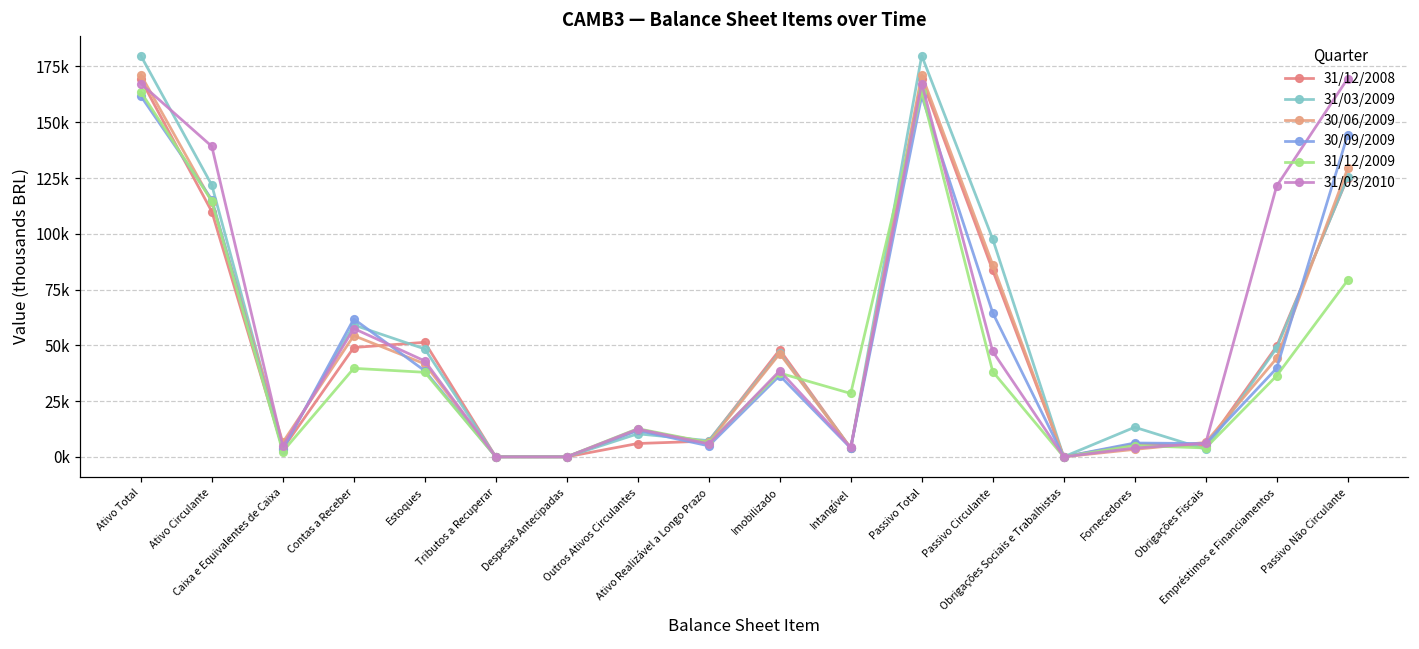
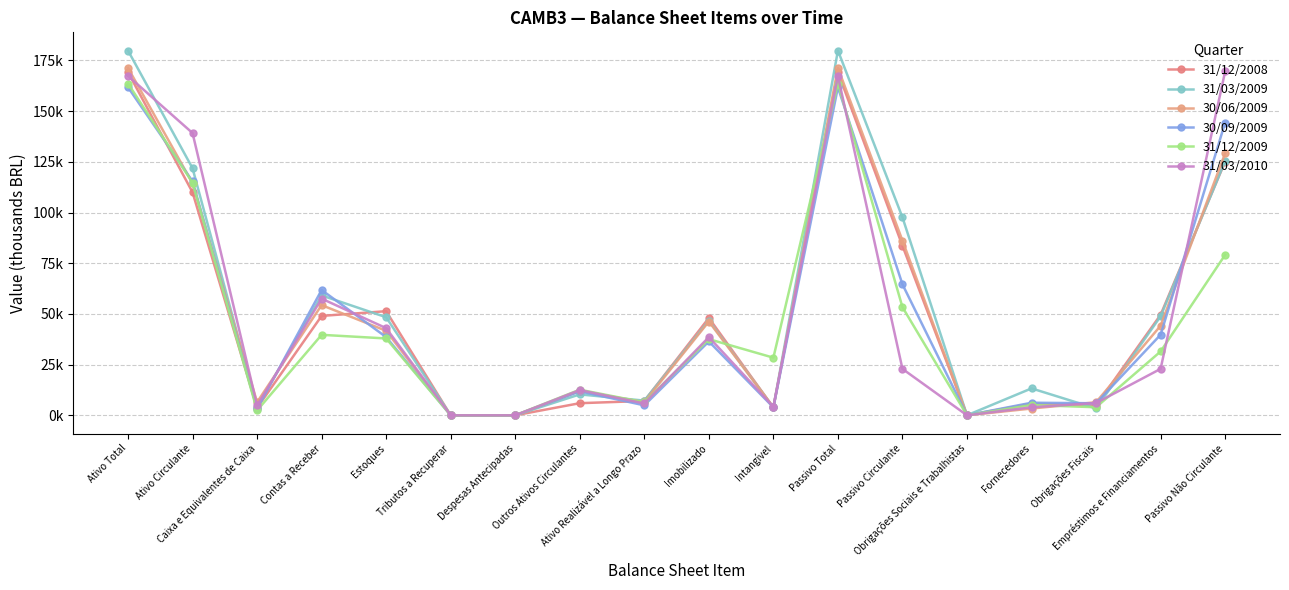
  {
    "31/12/2009": {
      "Ativo Total": 164000,
      "Contas a Receber": 40000,
      "Intangível": 28000,
      "Passivo Total": 164000,
-     "Passivo Circulante": 38000,
-     "Empréstimos e Financiamentos": 36000,
+     "Passivo Circulante": 53000,
+     "Empréstimos e Financiamentos": 31000,
      "Passivo Não Circulante": 79000
    },
    "31/03/2010": {
      "Ativo Total": 167000,
      "Ativo Circulante": 139000,
      "Contas a Receber": 58000,
      "Estoques": 43000,
      "Passivo Total": 167000,
-     "Passivo Circulante": 47000,
-     "Empréstimos e Financiamentos": 121000,
+     "Passivo Circulante": 23000,
+     "Empréstimos e Financiamentos": 23000,
      "Passivo Não Circulante": 170000
    }
  }
